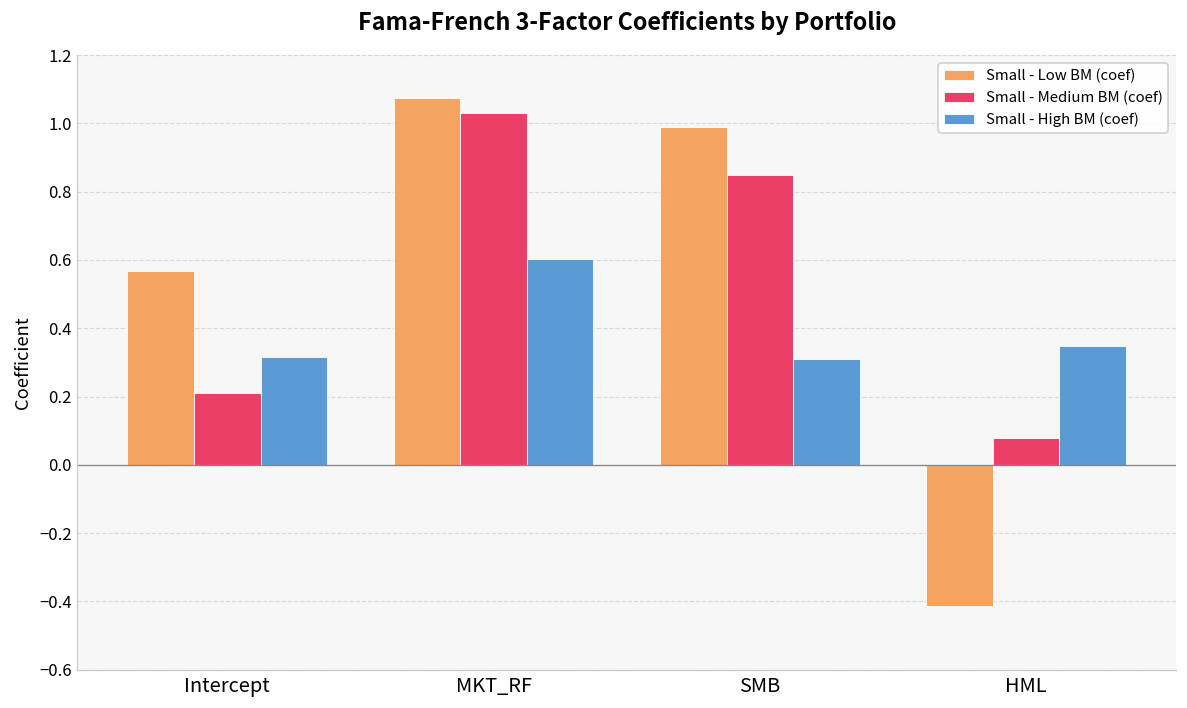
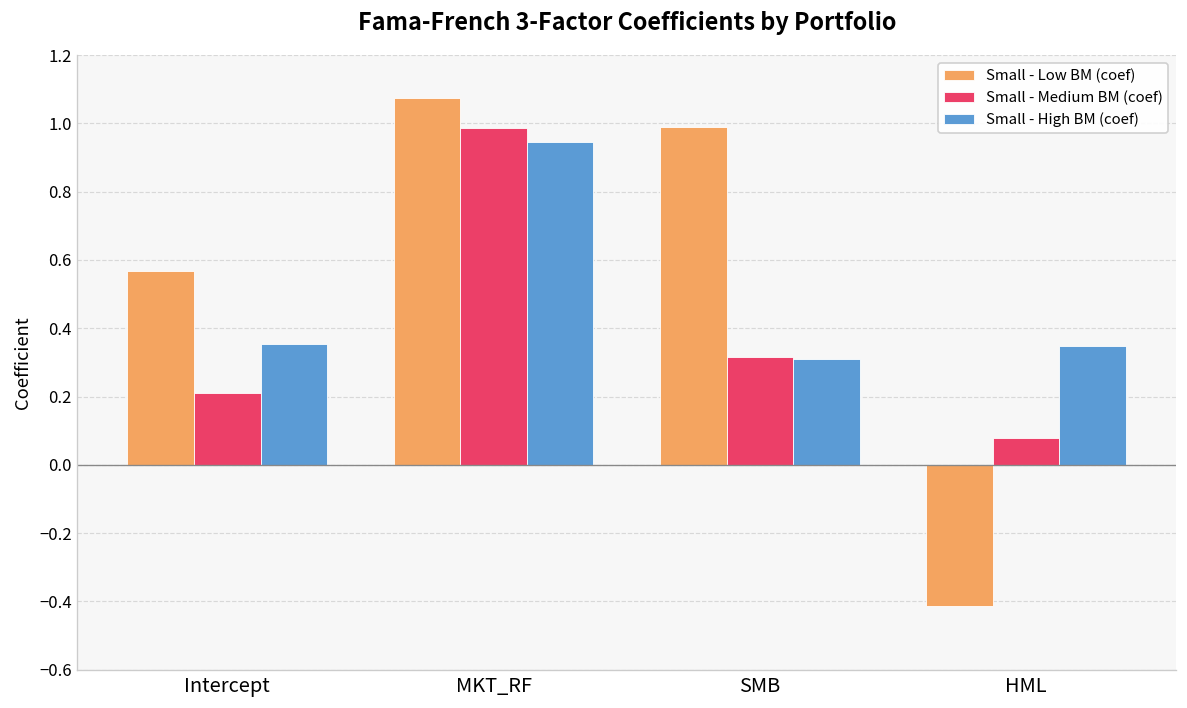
  {
    "Small - Low BM (coef)": {
      "Intercept": 0.57,
      "MKT_RF": 1.08,
      "SMB": 0.99,
      "HML": -0.41
    },
    "Small - Medium BM (coef)": {
      "Intercept": 0.21,
-     "MKT_RF": 1.03,
-     "SMB": 0.85,
+     "MKT_RF": 0.99,
+     "SMB": 0.32,
      "HML": 0.08
    },
    "Small - High BM (coef)": {
-     "Intercept": 0.32,
-     "MKT_RF": 0.60,
+     "Intercept": 0.35,
+     "MKT_RF": 0.94,
      "SMB": 0.31,
      "HML": 0.35
    }
  }
